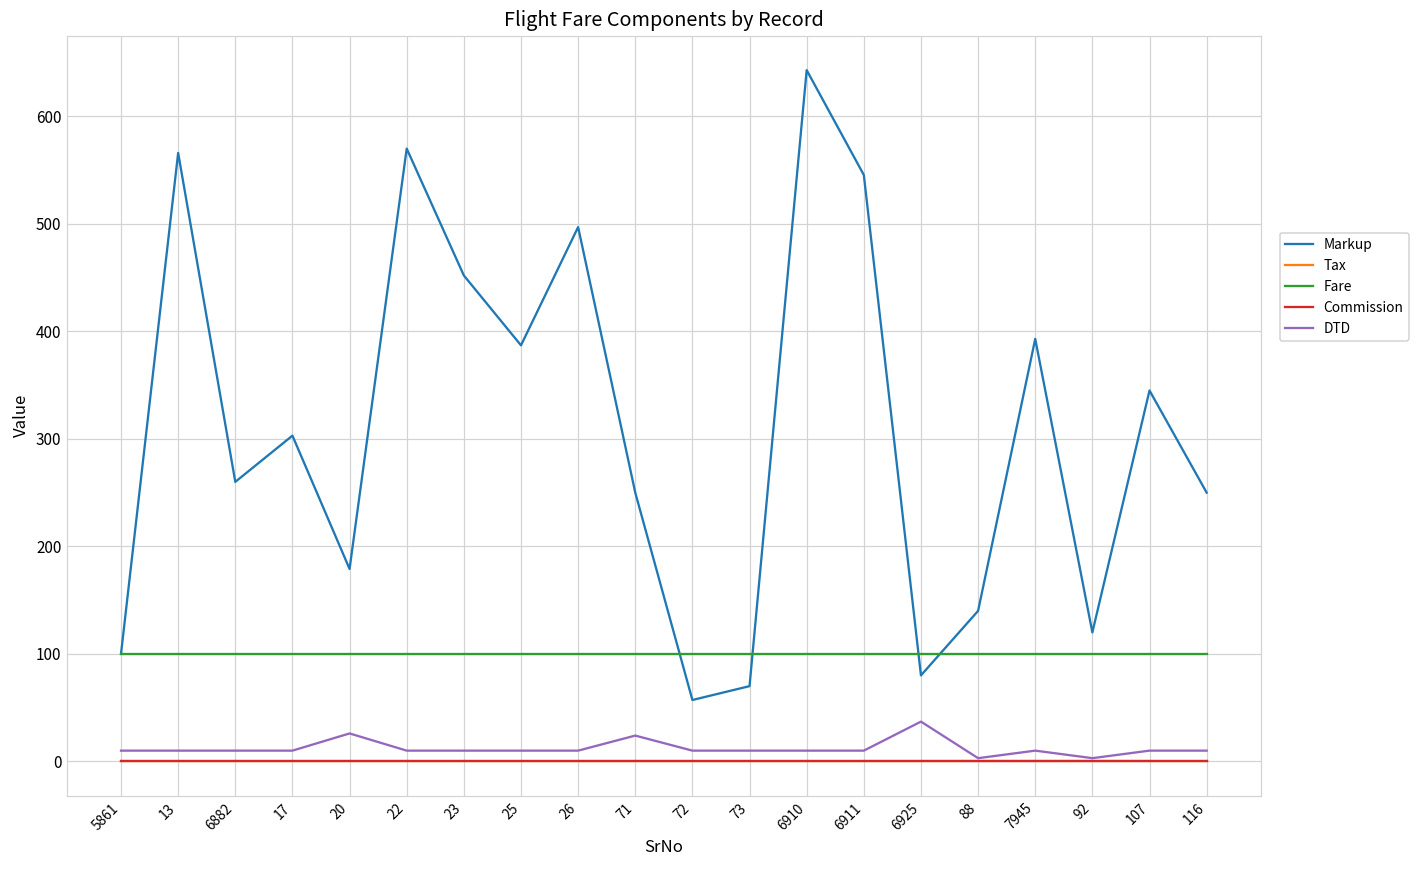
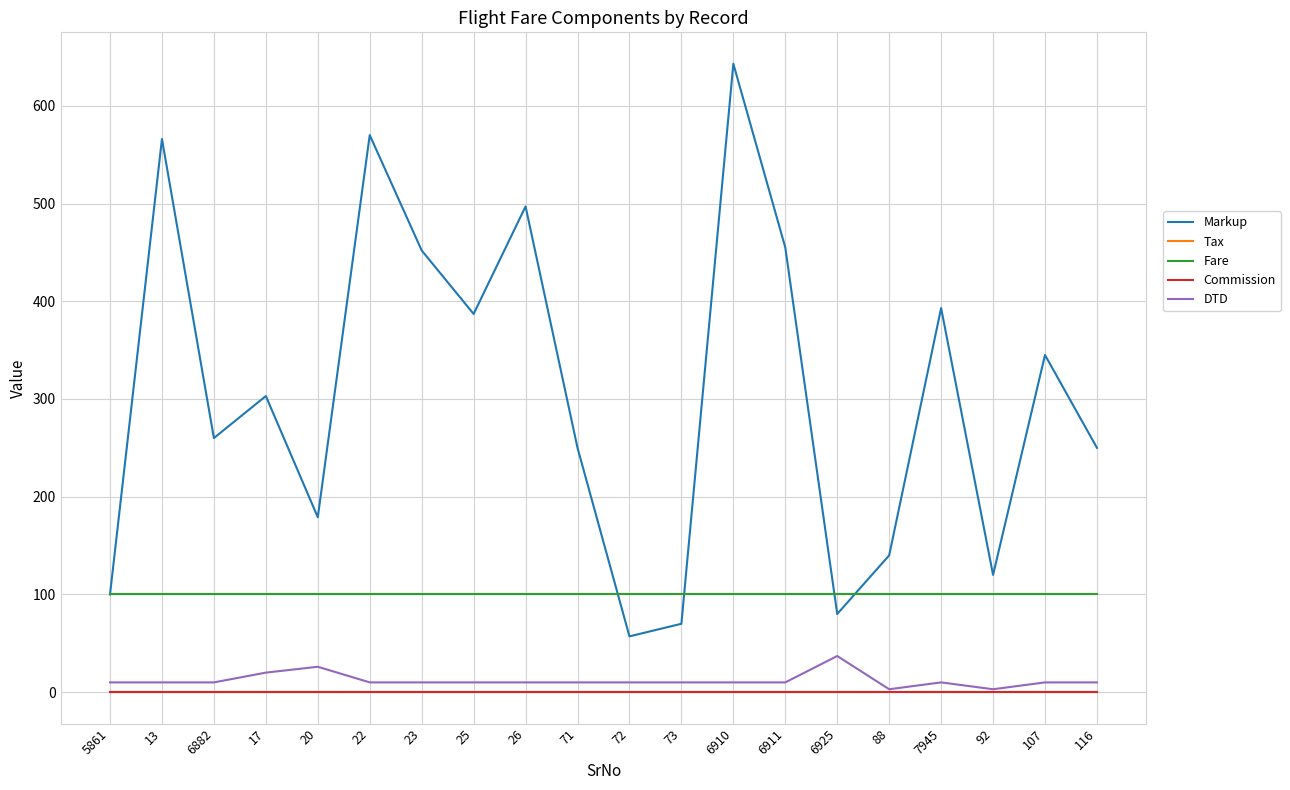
  {
    "Markup": {
      "13": 570,
      "6882": 260,
      "17": 300,
      "20": 180,
      "22": 570,
      "23": 450,
      "25": 390,
      "26": 500,
      "71": 250,
      "72": 60,
      "73": 70,
      "6910": 640,
-     "6911": 550,
+     "6911": 460,
      "6925": 80,
      "88": 140,
      "7945": 390,
      "92": 120,
      "107": 350,
      "116": 250
    },
    "Commission": {
      "5861": 0,
      "13": 0,
      "6882": 0,
      "17": 0,
      "20": 0,
      "22": 0,
      "23": 0,
      "25": 0,
      "26": 0,
      "71": 0,
      "72": 0,
      "73": 0,
      "6910": 0,
      "6911": 0,
      "6925": 0,
      "88": 0,
      "7945": 0,
      "92": 0,
      "107": 0,
      "116": 0
    },
    "Fare": {
      "13": 100,
      "6882": 100,
      "17": 100,
      "20": 100,
      "22": 100,
      "23": 100,
      "25": 100,
      "26": 100,
      "71": 100,
      "72": 100,
      "73": 100,
      "6910": 100,
      "6911": 100,
      "6925": 100,
      "88": 100,
      "7945": 100,
      "92": 100,
      "107": 100,
      "116": 100
    },
    "DTD": {
      "5861": 10,
      "13": 10,
      "6882": 10,
-     "17": 10,
+     "17": 20,
      "20": 30,
      "22": 10,
      "23": 10,
      "25": 10,
      "26": 10,
-     "71": 20,
+     "71": 10,
      "72": 10,
      "73": 10,
      "6910": 10,
      "6911": 10,
      "6925": 40,
      "88": 0,
      "7945": 10,
      "92": 0,
      "107": 10,
      "116": 10
    }
  }
